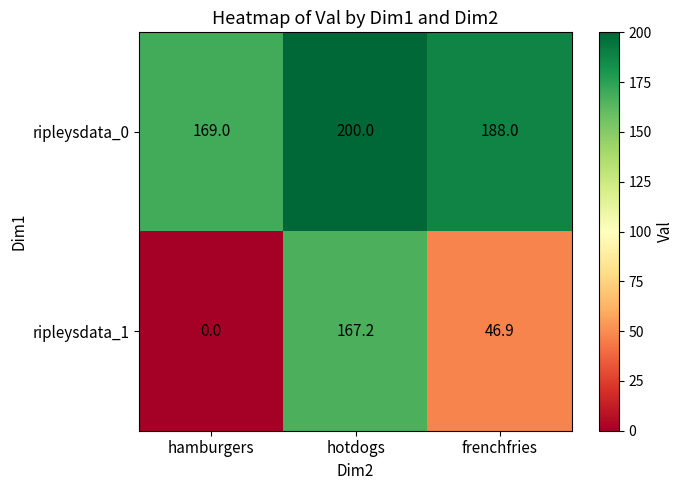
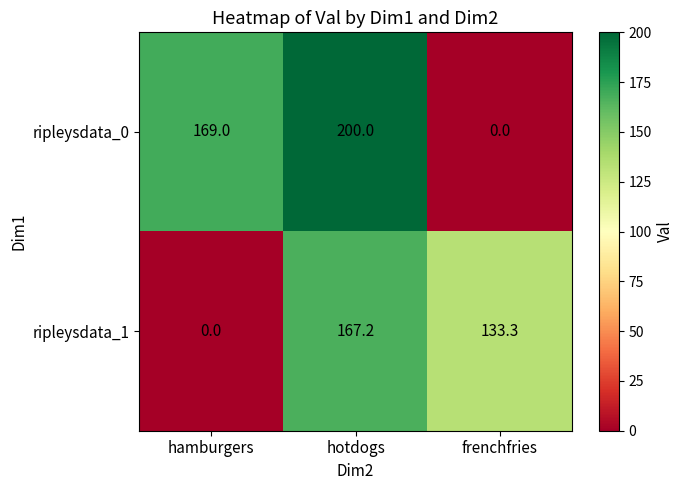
  {
    "ripleysdata_0": {
      "hamburgers": 169.0,
      "hotdogs": 200.0,
-     "frenchfries": 188.0
+     "frenchfries": 0.0
    },
    "ripleysdata_1": {
      "hamburgers": 0.0,
      "hotdogs": 167.2,
-     "frenchfries": 46.9
+     "frenchfries": 133.3
    }
  }
